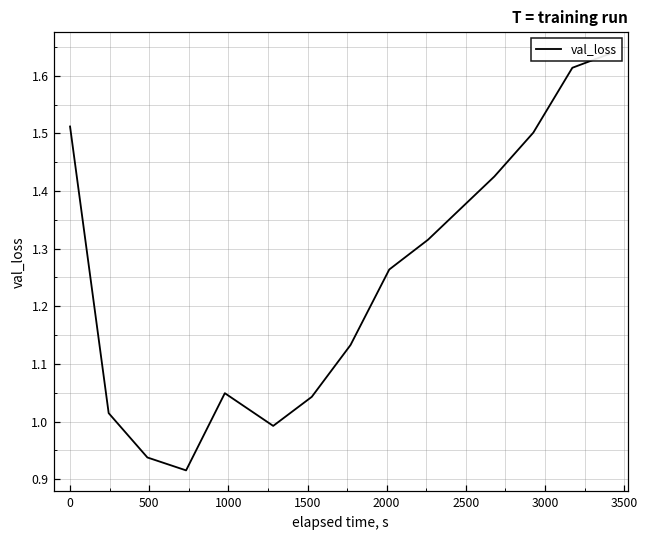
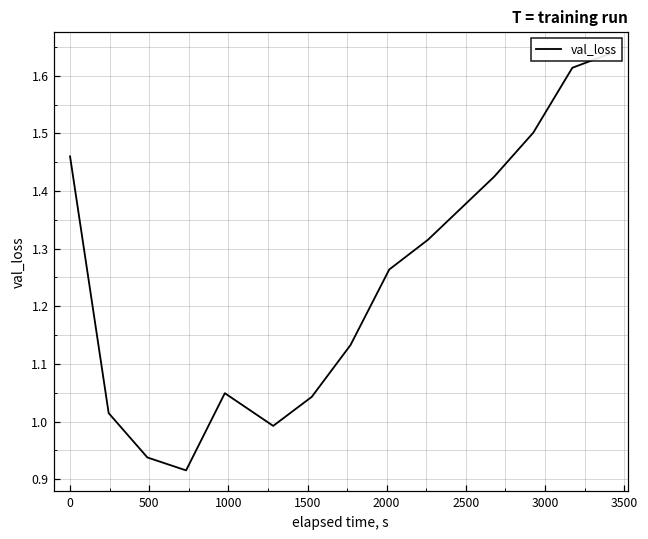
  {
-   "0": 1.51
+   "0": 1.46
  }
